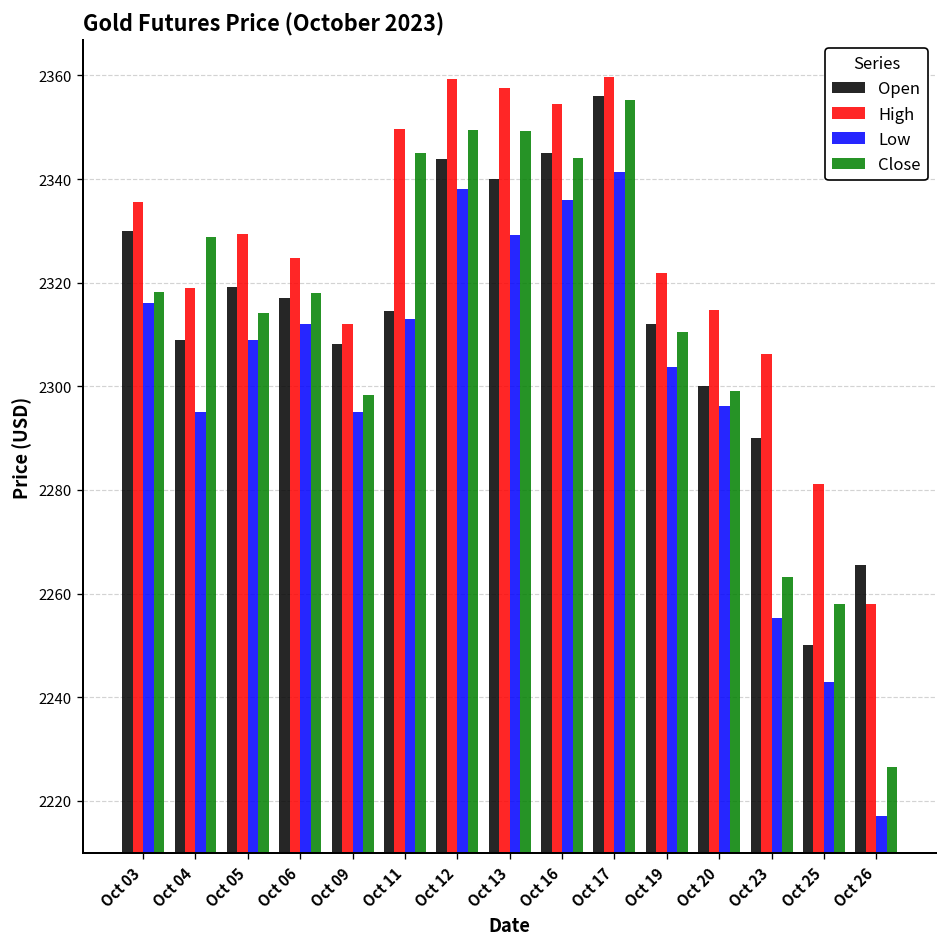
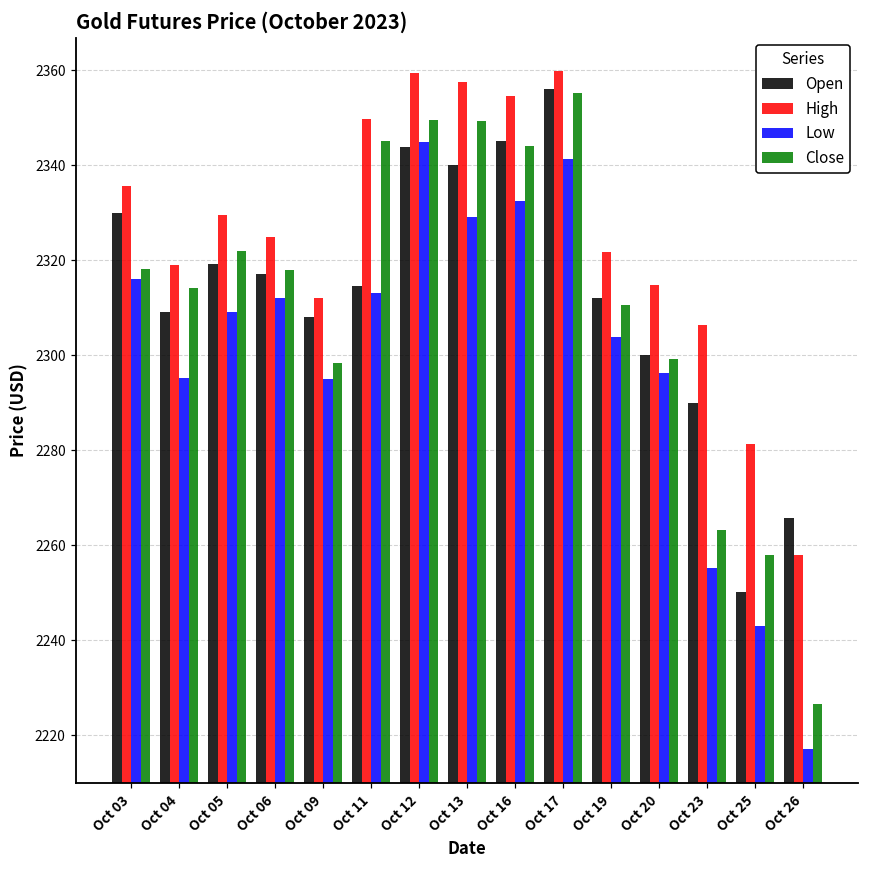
  {
    "Open": {
      "Oct 03": 2330,
      "Oct 04": 2309,
      "Oct 05": 2319,
      "Oct 06": 2317,
      "Oct 09": 2308,
      "Oct 11": 2314,
      "Oct 12": 2344,
      "Oct 13": 2340,
      "Oct 16": 2345,
      "Oct 17": 2356,
      "Oct 19": 2312,
      "Oct 20": 2300,
      "Oct 23": 2290,
      "Oct 25": 2250,
      "Oct 26": 2266
    },
    "High": {
      "Oct 03": 2336,
      "Oct 04": 2319,
      "Oct 05": 2329,
      "Oct 06": 2325,
      "Oct 09": 2312,
      "Oct 11": 2350,
      "Oct 12": 2359,
      "Oct 13": 2358,
      "Oct 16": 2355,
      "Oct 17": 2360,
      "Oct 19": 2322,
      "Oct 20": 2315,
      "Oct 23": 2306,
      "Oct 25": 2281,
      "Oct 26": 2258
    },
    "Low": {
      "Oct 03": 2316,
      "Oct 04": 2295,
      "Oct 05": 2309,
      "Oct 06": 2312,
      "Oct 09": 2295,
      "Oct 11": 2313,
-     "Oct 12": 2338,
+     "Oct 12": 2345,
      "Oct 13": 2329,
-     "Oct 16": 2336,
+     "Oct 16": 2333,
      "Oct 17": 2341,
      "Oct 19": 2304,
      "Oct 20": 2296,
      "Oct 23": 2255,
      "Oct 25": 2243,
      "Oct 26": 2217
    },
    "Close": {
      "Oct 03": 2318,
-     "Oct 04": 2329,
-     "Oct 05": 2314,
+     "Oct 04": 2314,
+     "Oct 05": 2322,
      "Oct 06": 2318,
      "Oct 09": 2298,
      "Oct 11": 2345,
      "Oct 12": 2349,
      "Oct 13": 2349,
      "Oct 16": 2344,
      "Oct 17": 2355,
      "Oct 19": 2311,
      "Oct 20": 2299,
      "Oct 23": 2263,
      "Oct 25": 2258,
      "Oct 26": 2227
    }
  }
